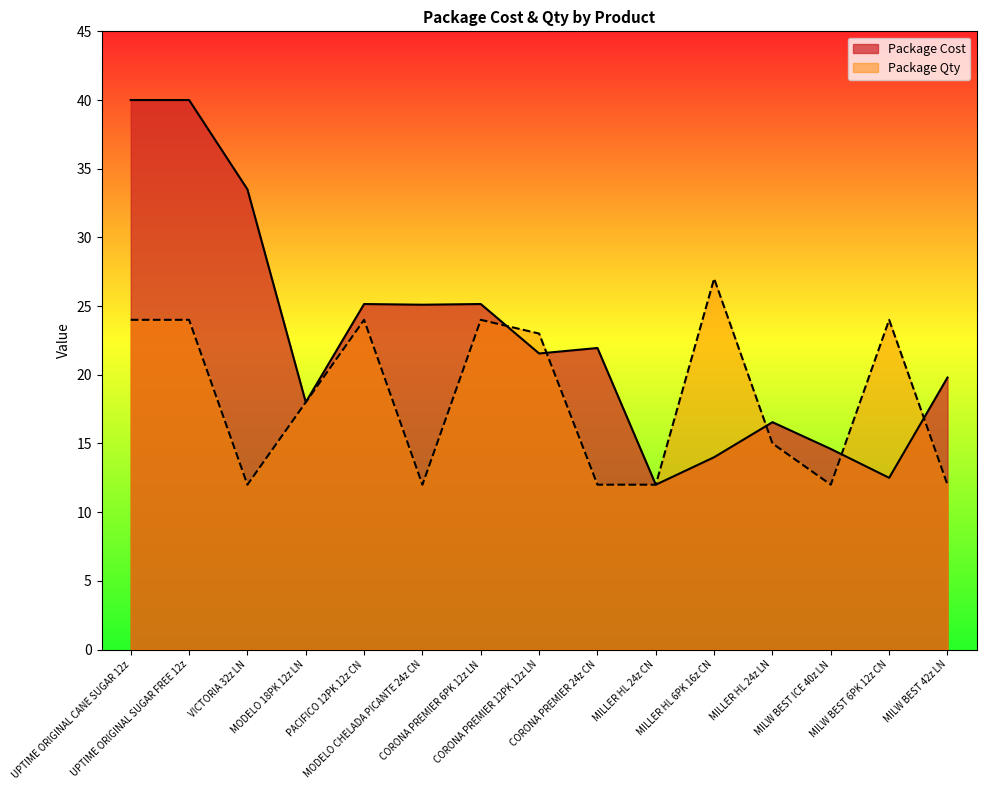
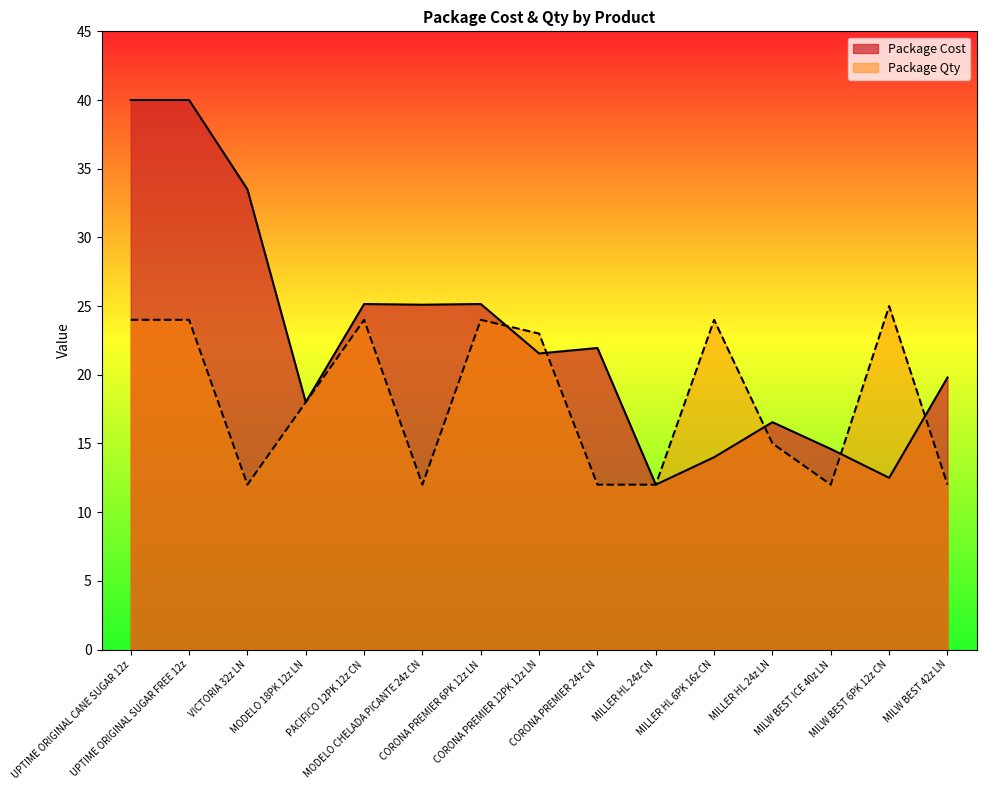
  {
    "Package Cost": {
      "UPTIME ORIGINAL CANE SUGAR 12z": 40,
      "UPTIME ORIGINAL SUGAR FREE 12z": 40,
      "VICTORIA 32z LN": 33.5,
      "PACIFICO 12PK 12z CN": 25,
      "MODELO CHELADA PICANTE 24z CN": 25,
      "CORONA PREMIER 6PK 12z LN": 25,
      "CORONA PREMIER 12PK 12z LN": 21.6,
      "CORONA PREMIER 24z CN": 22,
      "MILLER HL 6PK 16z CN": 14,
      "MILLER HL 24z LN": 16.6,
      "MILW BEST ICE 40z LN": 14.6,
      "MILW BEST 6PK 12z CN": 12.5,
      "MILW BEST 42z LN": 19.8
    },
    "Package Qty": {
      "UPTIME ORIGINAL CANE SUGAR 12z": 24,
      "UPTIME ORIGINAL SUGAR FREE 12z": 24,
      "VICTORIA 32z LN": 12,
      "PACIFICO 12PK 12z CN": 24,
      "MODELO CHELADA PICANTE 24z CN": 12,
      "CORONA PREMIER 6PK 12z LN": 24,
      "CORONA PREMIER 12PK 12z LN": 23,
      "CORONA PREMIER 24z CN": 12,
-     "MILLER HL 6PK 16z CN": 27,
+     "MILLER HL 6PK 16z CN": 24,
      "MILLER HL 24z LN": 15,
      "MILW BEST ICE 40z LN": 12,
-     "MILW BEST 6PK 12z CN": 24,
+     "MILW BEST 6PK 12z CN": 25,
      "MILW BEST 42z LN": 12
    }
  }
